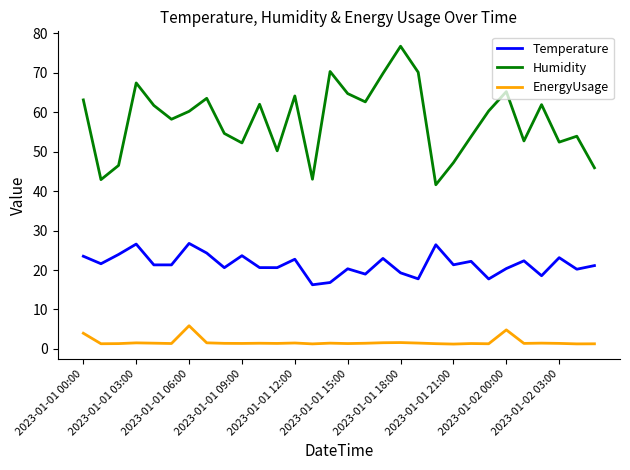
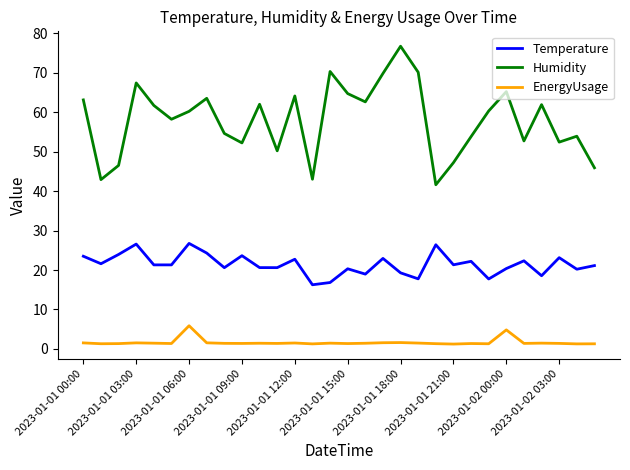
  {
    "Temperature": {
      "2023-01-01 00:00": 23,
      "2023-01-01 03:00": 27,
      "2023-01-01 06:00": 27,
      "2023-01-01 09:00": 24,
      "2023-01-01 12:00": 23,
      "2023-01-01 15:00": 20,
      "2023-01-01 18:00": 19,
      "2023-01-01 21:00": 21,
      "2023-01-02 00:00": 20,
      "2023-01-02 03:00": 23
    },
    "Humidity": {
      "2023-01-01 00:00": 63,
      "2023-01-01 03:00": 67,
      "2023-01-01 06:00": 60,
      "2023-01-01 09:00": 52,
      "2023-01-01 12:00": 64,
      "2023-01-01 15:00": 65,
      "2023-01-01 18:00": 77,
      "2023-01-01 21:00": 47,
      "2023-01-02 03:00": 52
    },
    "EnergyUsage": {
-     "2023-01-01 00:00": 4,
+     "2023-01-01 00:00": 2,
      "2023-01-01 03:00": 2,
      "2023-01-01 06:00": 6,
      "2023-01-01 09:00": 1,
      "2023-01-01 12:00": 2,
      "2023-01-01 15:00": 1,
      "2023-01-01 18:00": 2,
      "2023-01-01 21:00": 1,
      "2023-01-02 00:00": 5,
      "2023-01-02 03:00": 1
    }
  }
